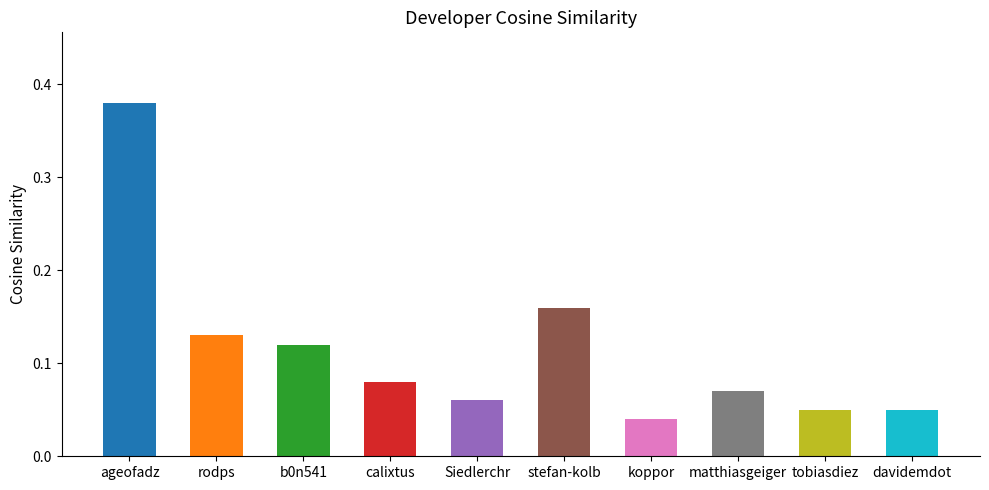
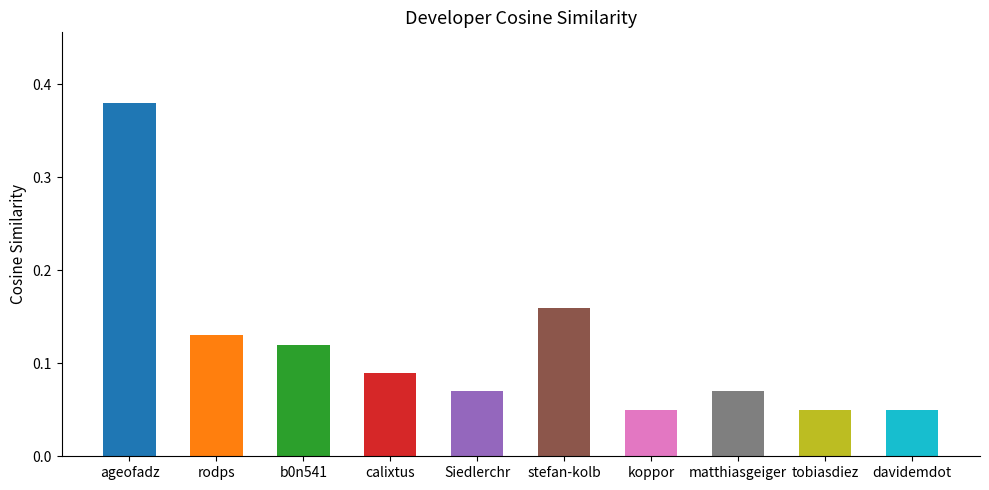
  {
    "ageofadz": 0.38,
    "rodps": 0.13,
    "b0n541": 0.12,
-   "calixtus": 0.08,
-   "Siedlerchr": 0.06,
+   "calixtus": 0.09,
+   "Siedlerchr": 0.07,
    "stefan-kolb": 0.16,
-   "koppor": 0.04,
+   "koppor": 0.05,
    "matthiasgeiger": 0.07,
    "tobiasdiez": 0.05,
    "davidemdot": 0.05
  }
